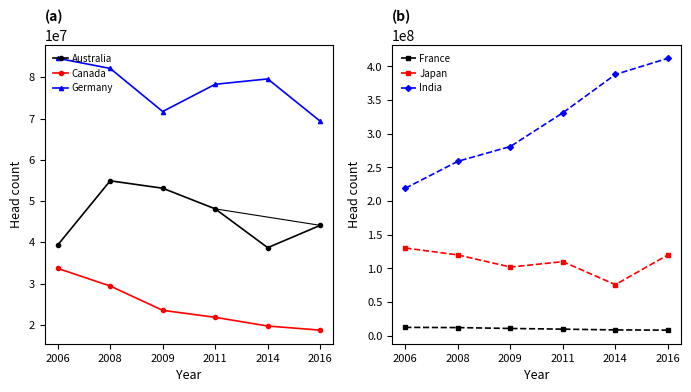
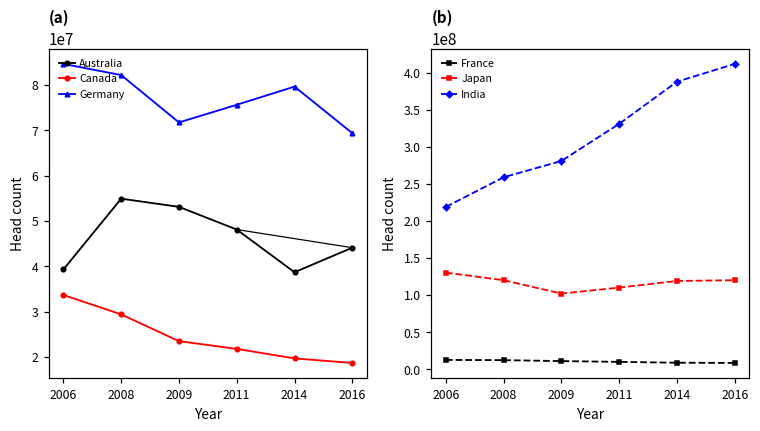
  {
    "(a)": {
      "Australia": {
        "2006": 39000000,
        "2008": 55000000,
        "2009": 53000000,
        "2011": 48000000,
        "2014": 39000000,
        "2016": 44000000
      },
      "Canada": {
        "2006": 34000000,
        "2008": 29000000,
        "2009": 24000000,
        "2011": 22000000,
        "2014": 20000000,
        "2016": 19000000
      },
      "Germany": {
        "2006": 85000000,
        "2008": 82000000,
        "2009": 72000000,
-       "2011": 78000000,
+       "2011": 76000000,
        "2014": 80000000,
        "2016": 69000000
      }
    },
    "(b)": {
      "France": {
        "2006": 10000000,
        "2008": 10000000,
        "2009": 10000000,
        "2011": 10000000,
        "2014": 10000000,
        "2016": 10000000
      },
      "Japan": {
        "2006": 130000000,
        "2008": 120000000,
        "2009": 100000000,
        "2011": 110000000,
-       "2014": 80000000,
+       "2014": 120000000,
        "2016": 120000000
      },
      "India": {
        "2006": 220000000,
        "2008": 260000000,
        "2009": 280000000,
        "2011": 330000000,
        "2014": 390000000,
        "2016": 410000000
      }
    }
  }
